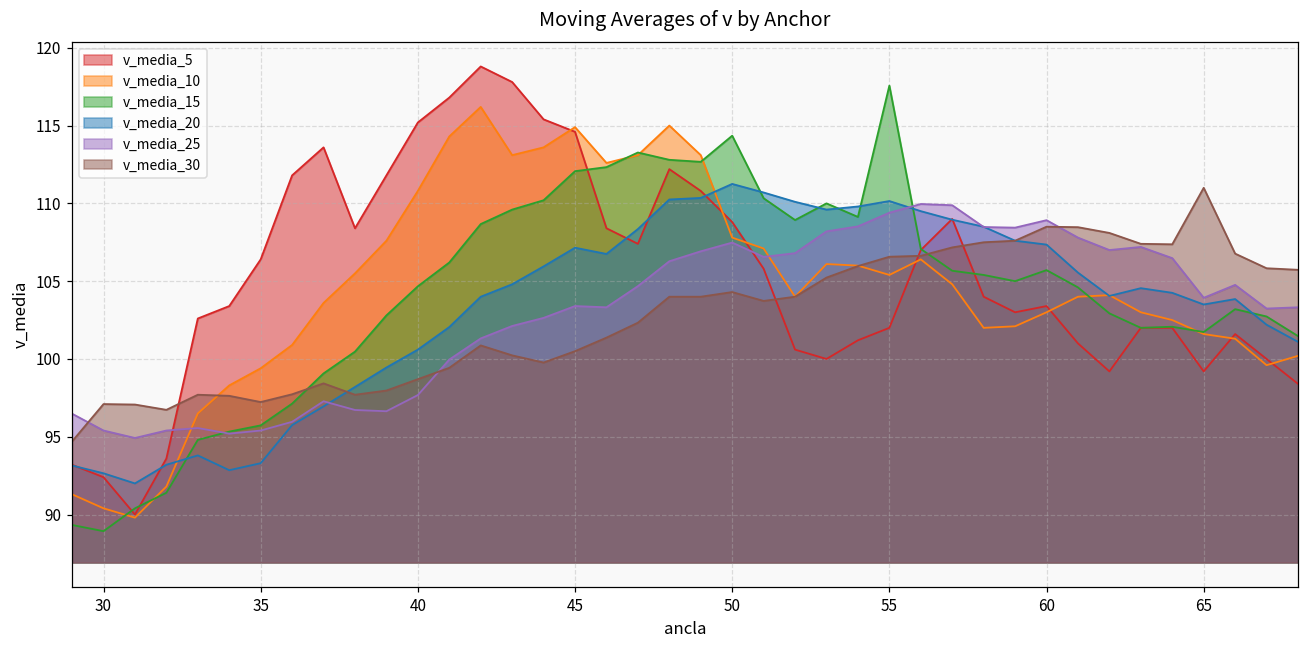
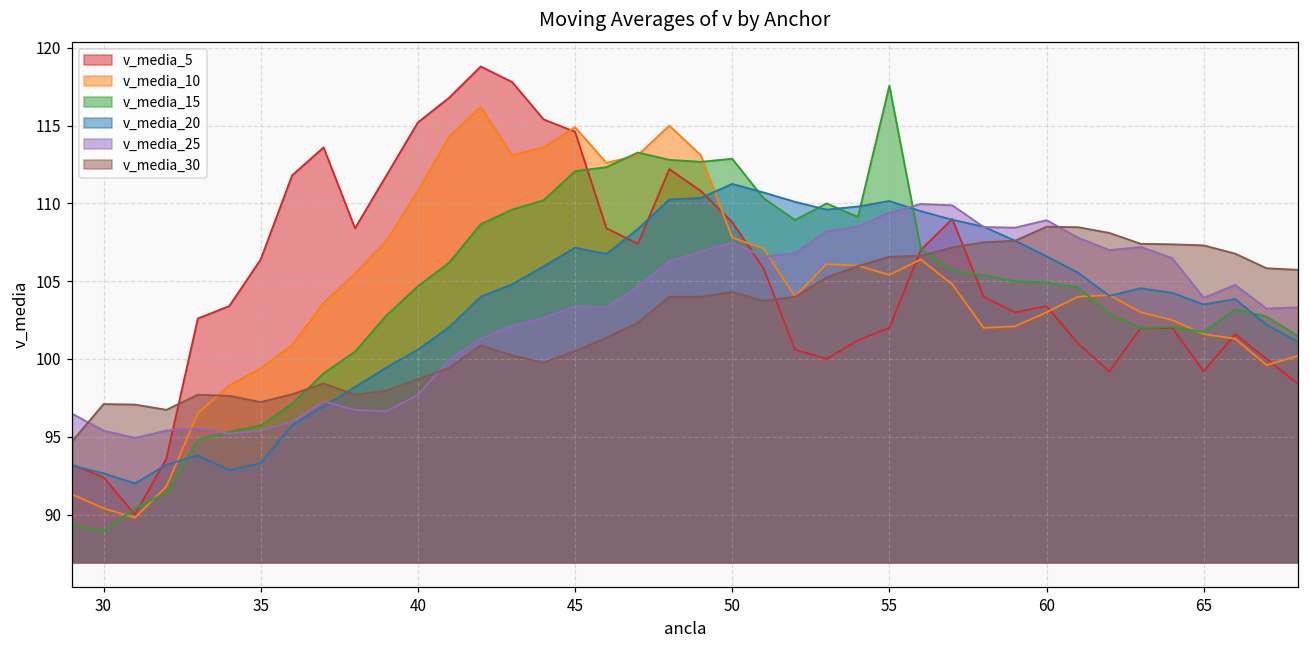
  {
    "v_media_5": {
      "30": 92.4,
      "35": 106.4,
      "40": 115.2,
      "45": 114.6,
      "50": 108.8,
      "55": 102.0,
      "60": 103.4,
      "65": 99.2
    },
    "v_media_10": {
      "30": 90.4,
      "35": 99.4,
      "40": 110.8,
      "45": 114.9,
      "50": 107.8,
      "55": 105.4,
      "60": 103.0
    },
    "v_media_15": {
      "30": 88.9,
      "35": 95.7,
      "40": 104.7,
      "45": 112.1,
-     "50": 114.4,
+     "50": 112.9,
      "55": 117.6,
-     "60": 105.7
+     "60": 104.9
    },
    "v_media_20": {
      "30": 92.7,
      "35": 93.3,
      "40": 100.6,
      "45": 107.2,
      "50": 111.3,
      "55": 110.2,
-     "60": 107.4,
+     "60": 106.6,
      "65": 103.5
    },
    "v_media_25": {
      "30": 95.4,
      "35": 95.4,
      "40": 97.7,
      "45": 103.4,
      "50": 107.5,
      "55": 109.4,
      "60": 108.9,
      "65": 103.9
    },
    "v_media_30": {
      "30": 97.1,
      "35": 97.2,
      "40": 98.7,
      "45": 100.5,
      "50": 104.3,
      "55": 106.6,
      "60": 108.5,
-     "65": 111.0
+     "65": 107.3
    }
  }
